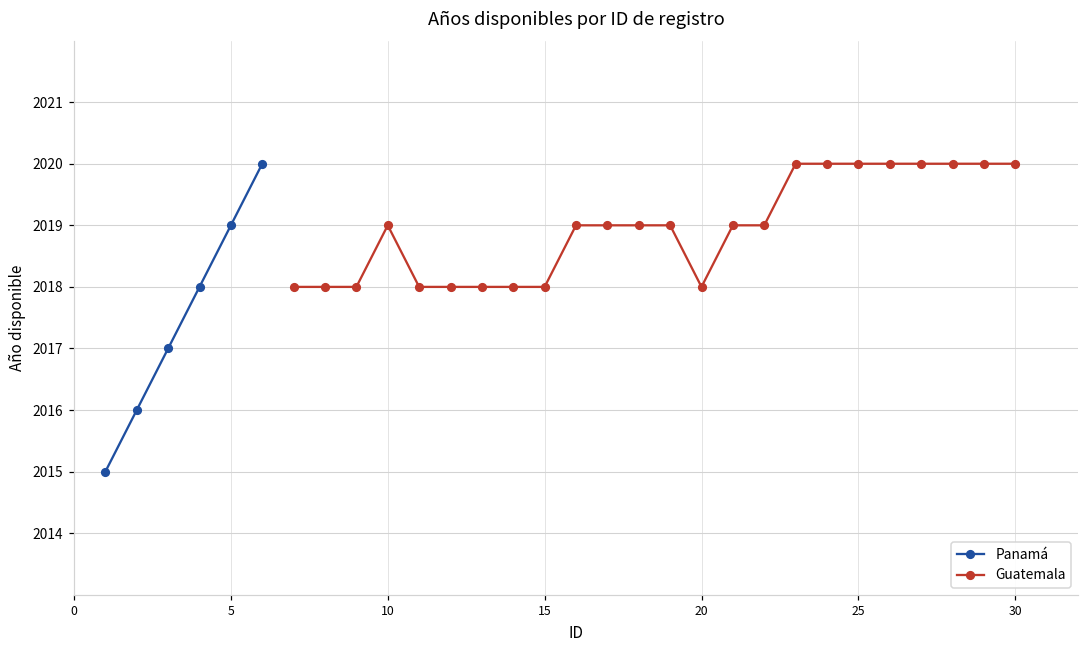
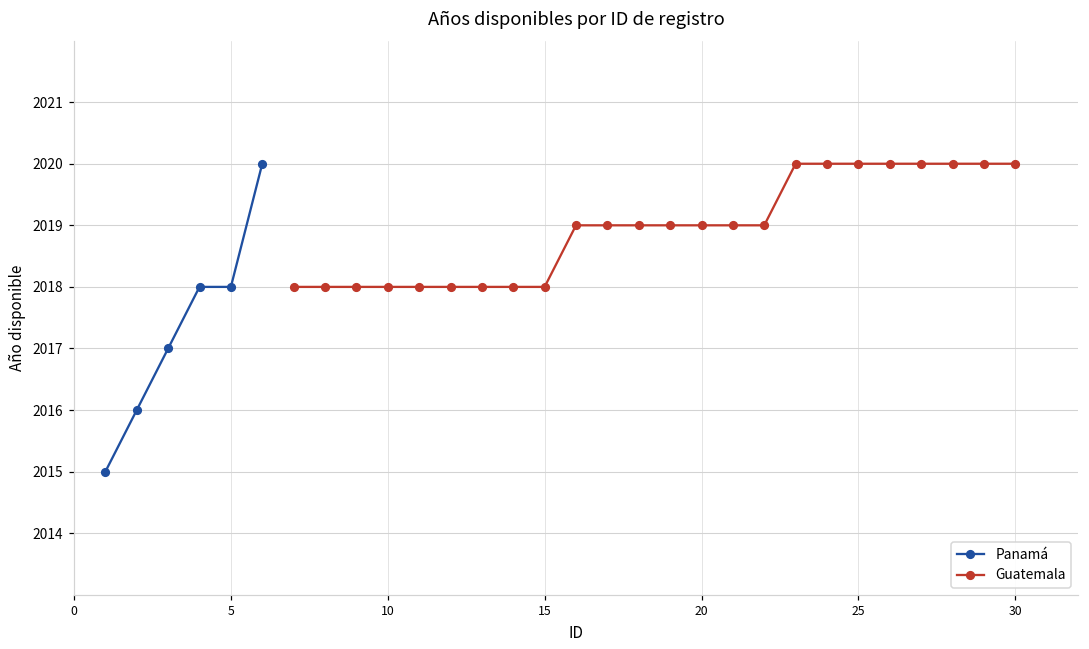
  {
    "Panamá": {
-     "5": 2019
+     "5": 2018
    },
    "Guatemala": {
-     "10": 2019,
+     "10": 2018,
      "15": 2018,
-     "20": 2018,
+     "20": 2019,
      "25": 2020,
      "30": 2020
    }
  }
